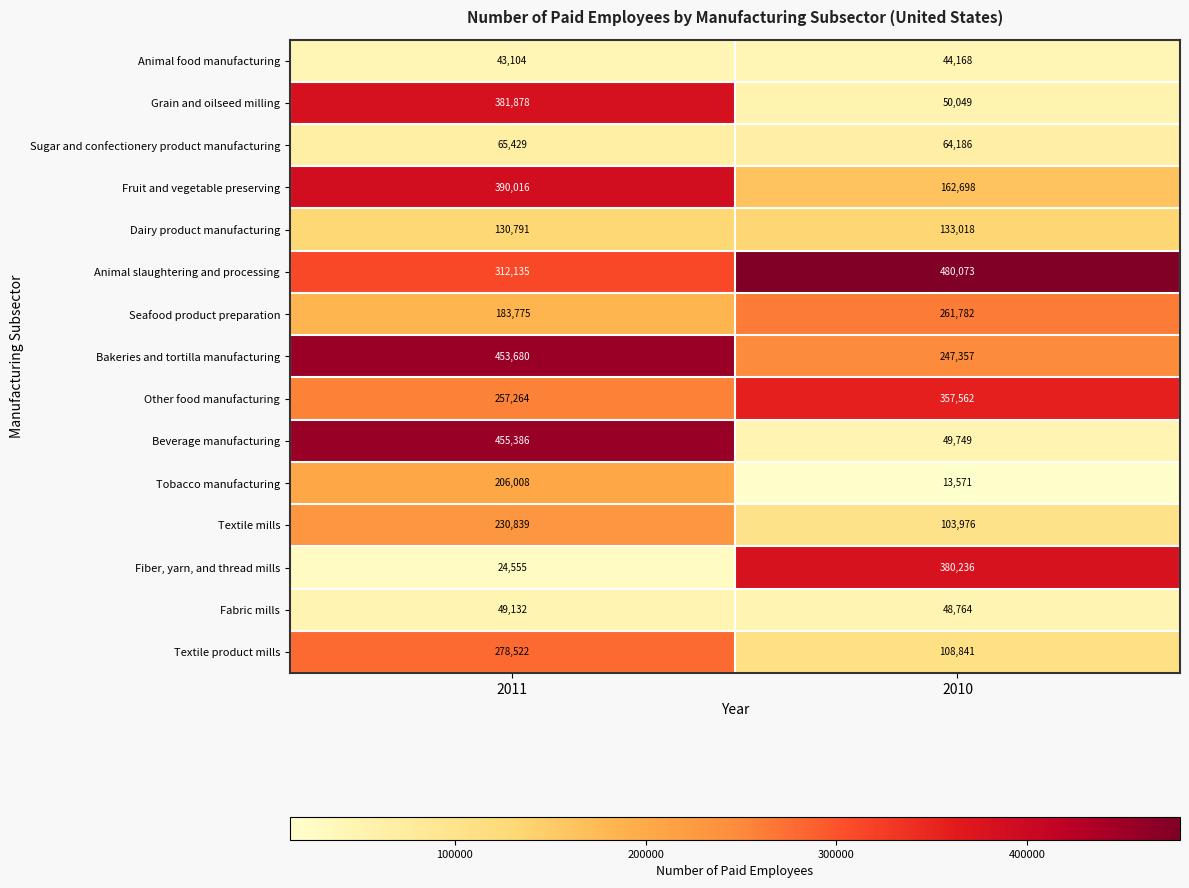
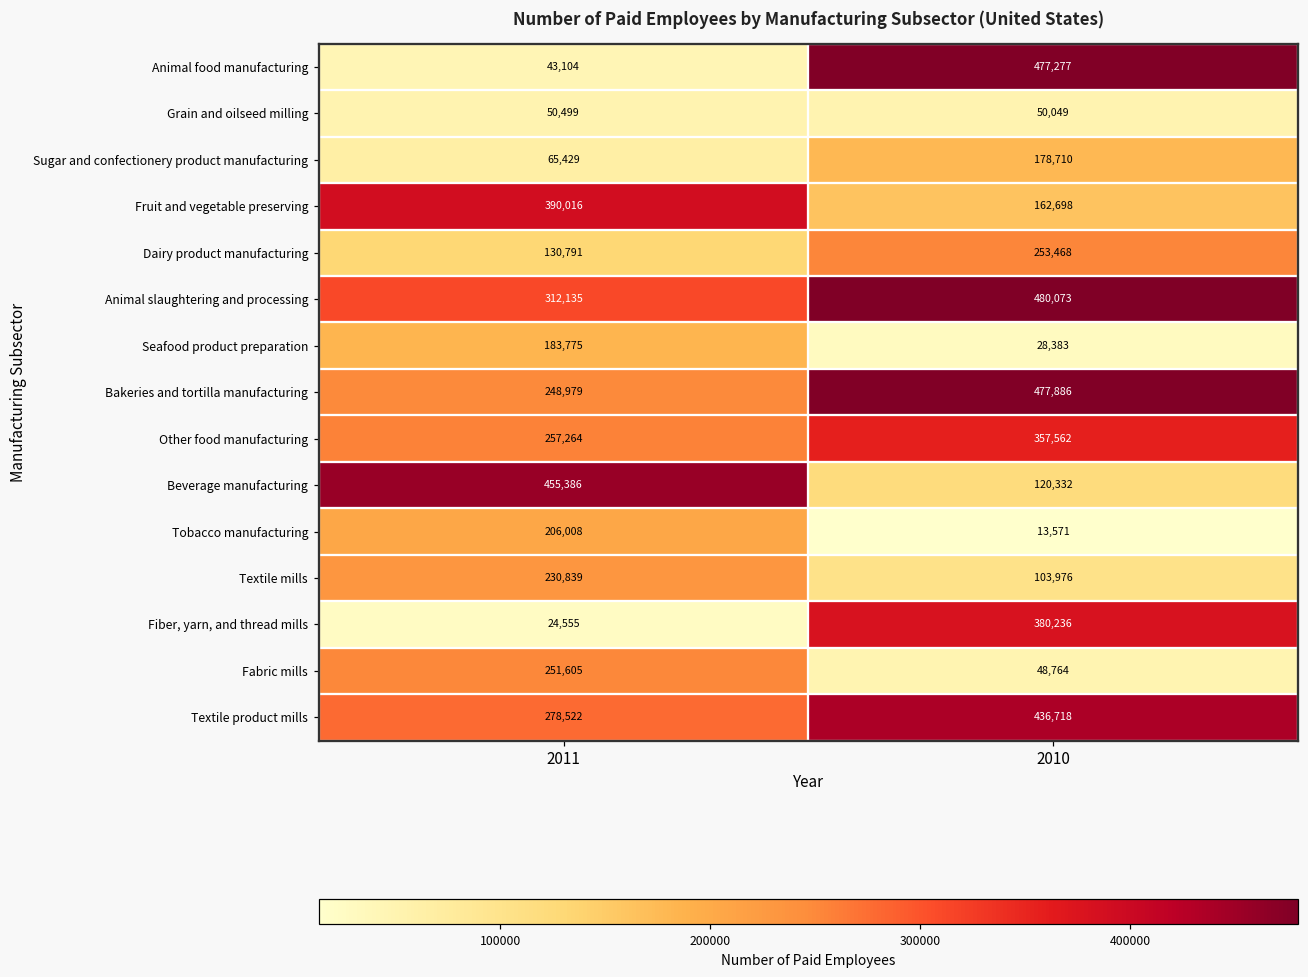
  {
    "Animal food manufacturing": {
      "2011": "43,104",
-     "2010": "44,168"
+     "2010": "477,277"
    },
    "Grain and oilseed milling": {
-     "2011": "381,878",
+     "2011": "50,499",
      "2010": "50,049"
    },
    "Sugar and confectionery product manufacturing": {
      "2011": "65,429",
-     "2010": "64,186"
+     "2010": "178,710"
    },
    "Fruit and vegetable preserving": {
      "2011": "390,016",
      "2010": "162,698"
    },
    "Dairy product manufacturing": {
      "2011": "130,791",
-     "2010": "133,018"
+     "2010": "253,468"
    },
    "Animal slaughtering and processing": {
      "2011": "312,135",
      "2010": "480,073"
    },
    "Seafood product preparation": {
      "2011": "183,775",
-     "2010": "261,782"
+     "2010": "28,383"
    },
    "Bakeries and tortilla manufacturing": {
-     "2011": "453,680",
-     "2010": "247,357"
+     "2011": "248,979",
+     "2010": "477,886"
    },
    "Other food manufacturing": {
      "2011": "257,264",
      "2010": "357,562"
    },
    "Beverage manufacturing": {
      "2011": "455,386",
-     "2010": "49,749"
+     "2010": "120,332"
    },
    "Tobacco manufacturing": {
      "2011": "206,008",
      "2010": "13,571"
    },
    "Textile mills": {
      "2011": "230,839",
      "2010": "103,976"
    },
    "Fiber, yarn, and thread mills": {
      "2011": "24,555",
      "2010": "380,236"
    },
    "Fabric mills": {
-     "2011": "49,132",
+     "2011": "251,605",
      "2010": "48,764"
    },
    "Textile product mills": {
      "2011": "278,522",
-     "2010": "108,841"
+     "2010": "436,718"
    }
  }
